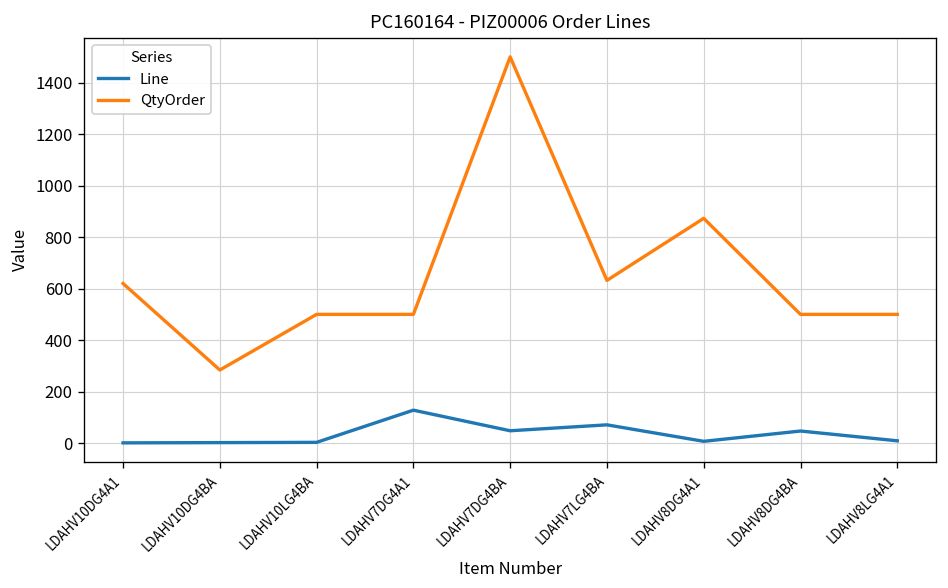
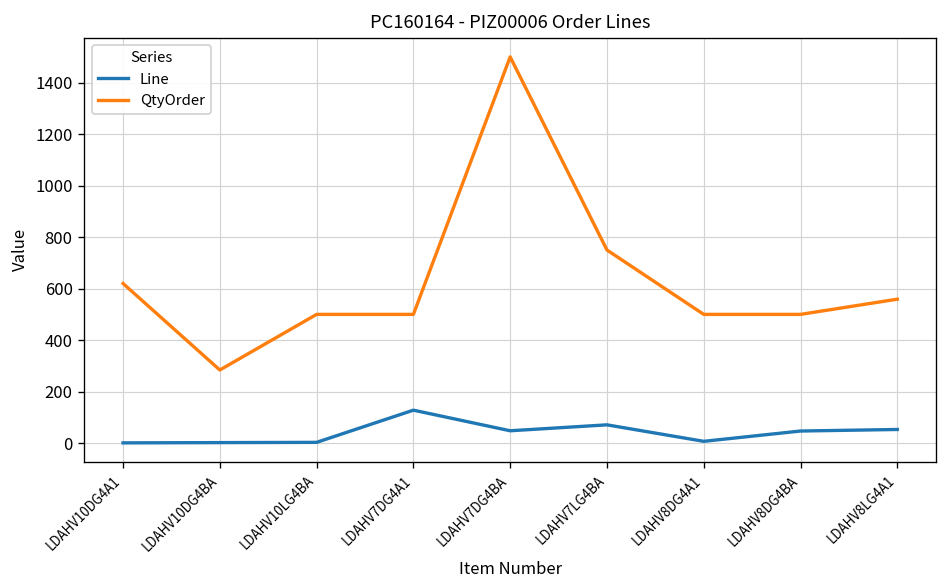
  {
    "Line": {
      "LDAHV10DG4A1": 0,
      "LDAHV10DG4BA": 0,
      "LDAHV10LG4BA": 0,
      "LDAHV7DG4A1": 130,
      "LDAHV7DG4BA": 50,
      "LDAHV7LG4BA": 70,
      "LDAHV8DG4A1": 10,
      "LDAHV8DG4BA": 50,
-     "LDAHV8LG4A1": 10
+     "LDAHV8LG4A1": 50
    },
    "QtyOrder": {
      "LDAHV10DG4A1": 620,
      "LDAHV10DG4BA": 280,
      "LDAHV10LG4BA": 500,
      "LDAHV7DG4A1": 500,
      "LDAHV7DG4BA": 1500,
-     "LDAHV7LG4BA": 630,
-     "LDAHV8DG4A1": 870,
+     "LDAHV7LG4BA": 750,
+     "LDAHV8DG4A1": 500,
      "LDAHV8DG4BA": 500,
-     "LDAHV8LG4A1": 500
+     "LDAHV8LG4A1": 560
    }
  }
